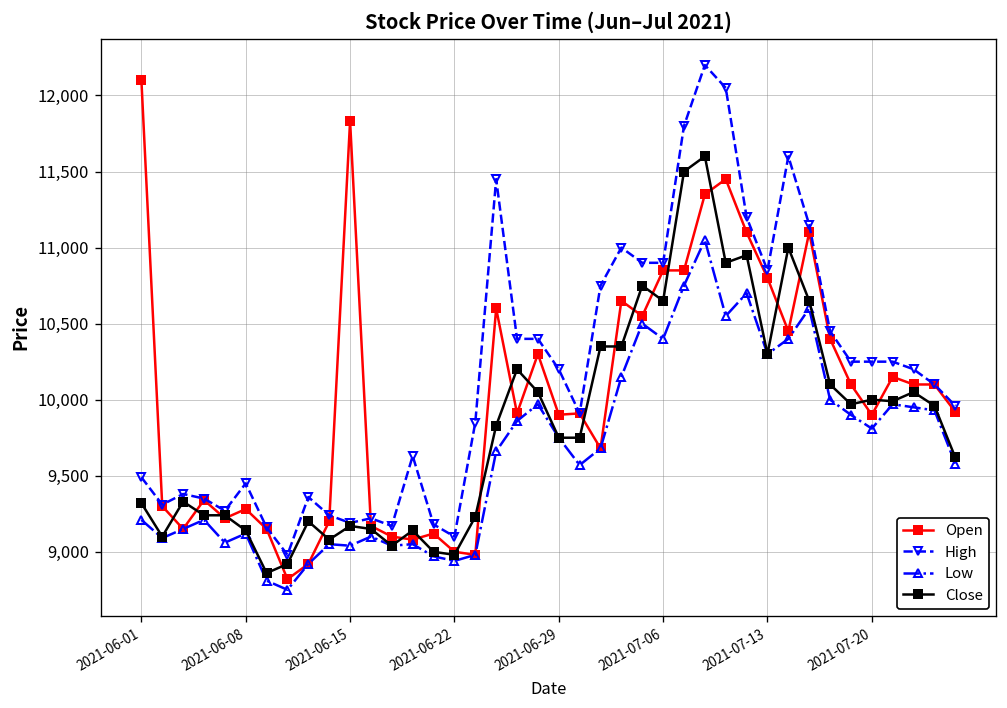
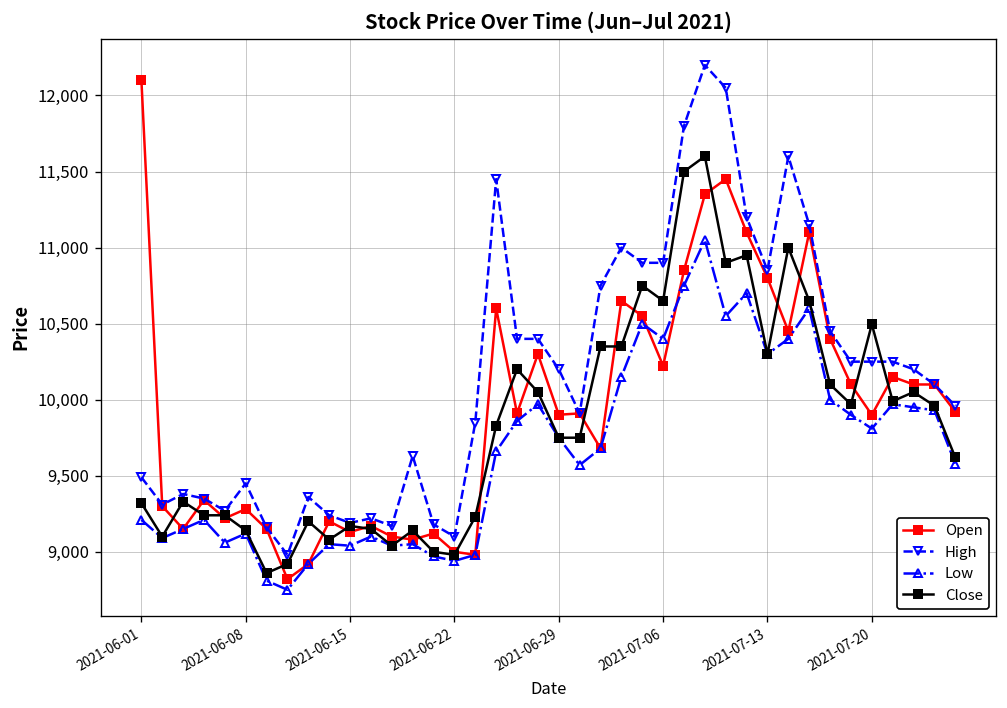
  {
    "Open": {
      "2021-06-01": "12,100",
      "2021-06-08": "9,280",
-     "2021-06-15": "11,830",
+     "2021-06-15": "9,130",
      "2021-06-22": "9,000",
      "2021-06-29": "9,900",
-     "2021-07-06": "10,850",
+     "2021-07-06": "10,220",
      "2021-07-13": "10,800",
      "2021-07-20": "9,900"
    },
    "Close": {
      "2021-06-01": "9,320",
      "2021-06-15": "9,170",
      "2021-06-22": "8,980",
      "2021-07-06": "10,650",
-     "2021-07-20": "10,000"
+     "2021-07-20": "10,500"
    }
  }
